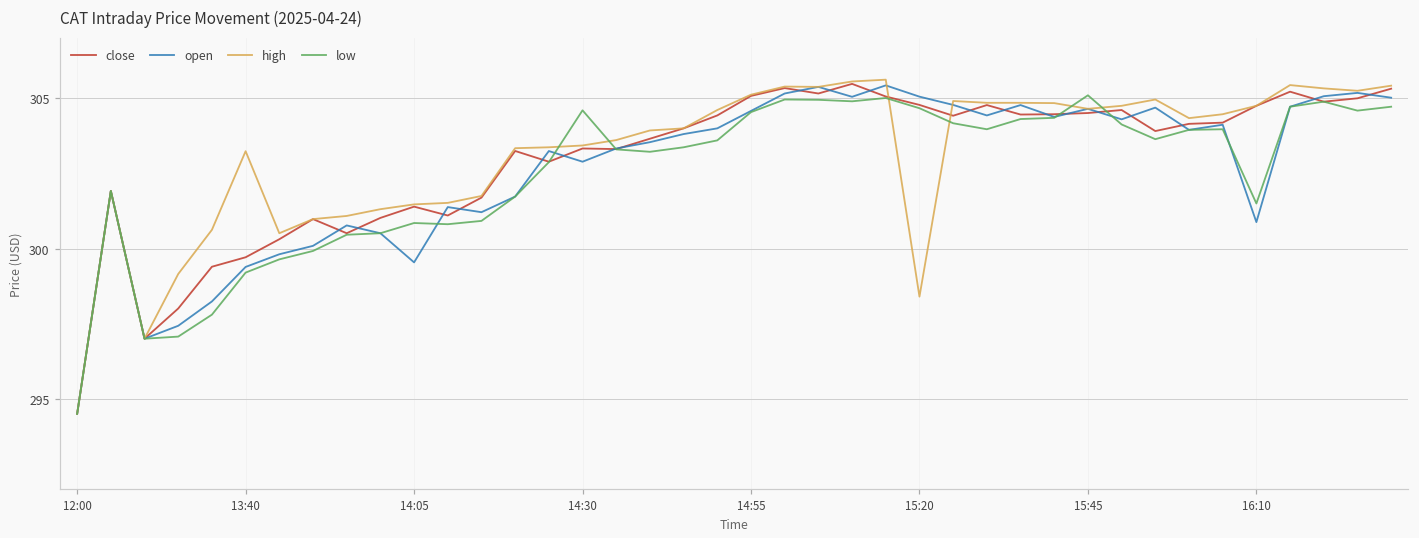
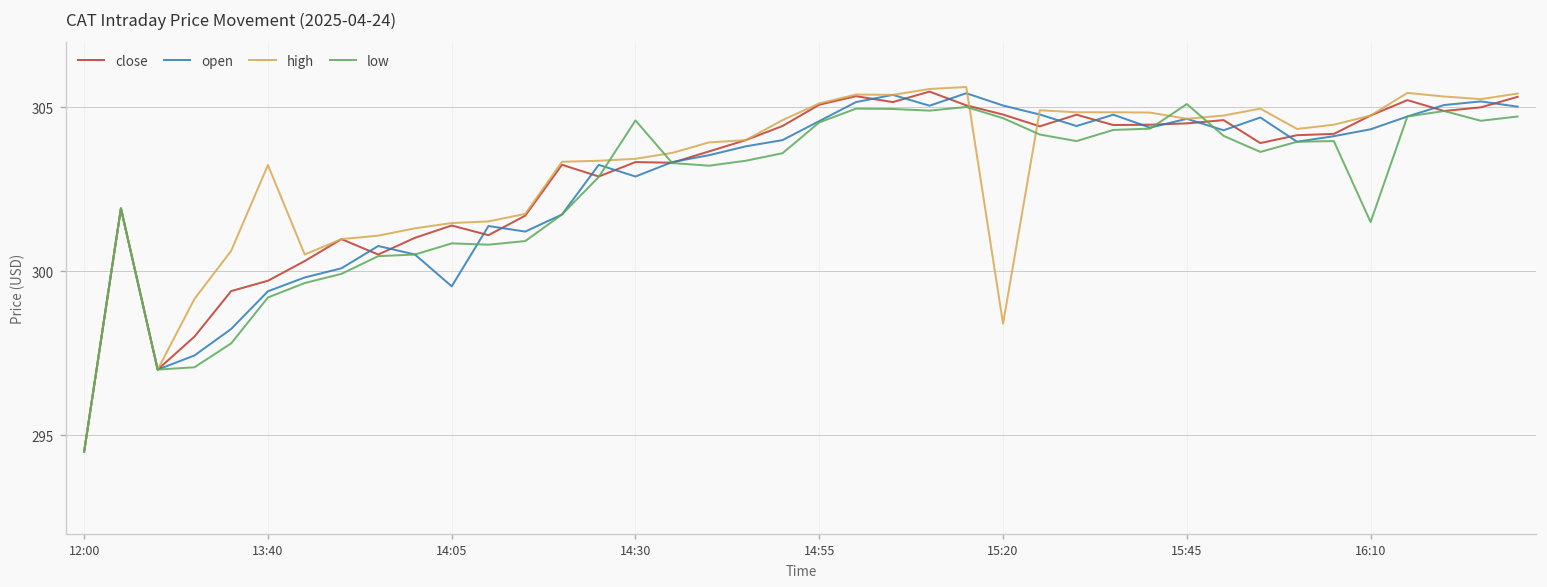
  {
    "close": {
      "13:40": 299.7,
      "14:30": 303.3,
      "15:20": 304.8,
      "15:45": 304.5
    },
    "open": {
      "13:40": 299.4,
      "14:05": 299.5,
      "14:30": 302.9,
      "15:20": 305.1,
-     "16:10": 300.9
+     "16:10": 304.3
    },
    "high": {
      "13:40": 303.2,
      "14:30": 303.4,
      "15:20": 298.4
    },
    "low": {
      "13:40": 299.2,
      "14:05": 300.9,
      "14:30": 304.6,
      "15:20": 304.7,
      "15:45": 305.1,
      "16:10": 301.5
    }
  }
